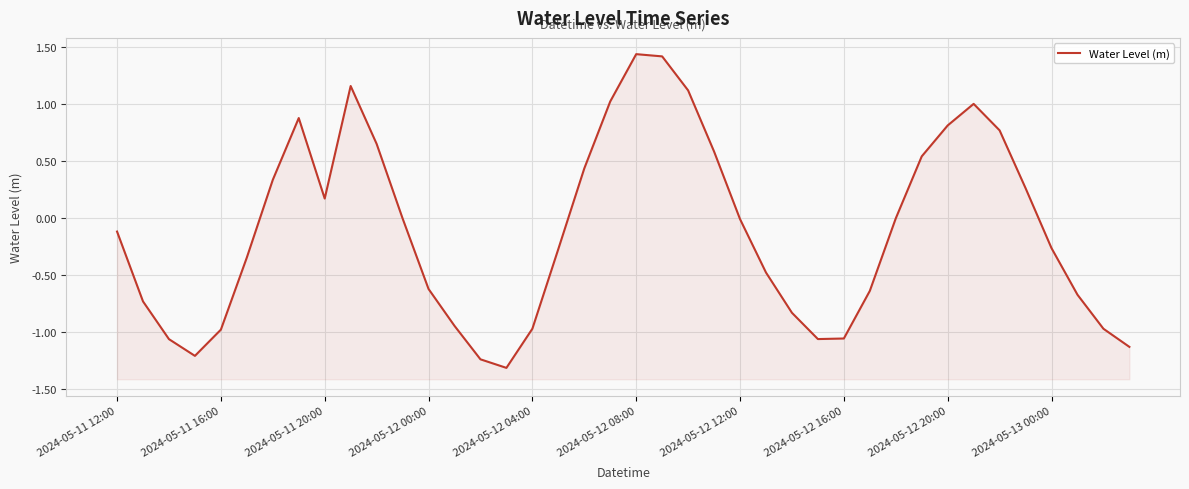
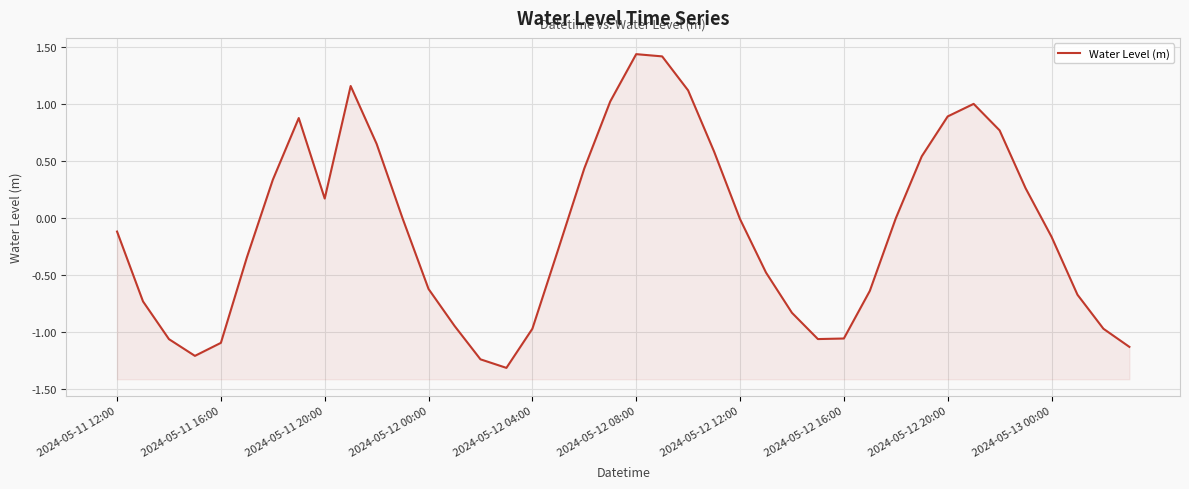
  {
    "2024-05-11 12:00": -0.12,
-   "2024-05-11 16:00": -0.98,
+   "2024-05-11 16:00": -1.10,
    "2024-05-11 20:00": 0.17,
    "2024-05-12 00:00": -0.62,
    "2024-05-12 04:00": -0.97,
    "2024-05-12 08:00": 1.44,
    "2024-05-12 12:00": -0.01,
    "2024-05-12 16:00": -1.06,
-   "2024-05-12 20:00": 0.81,
-   "2024-05-13 00:00": -0.27
+   "2024-05-12 20:00": 0.89,
+   "2024-05-13 00:00": -0.17
  }
